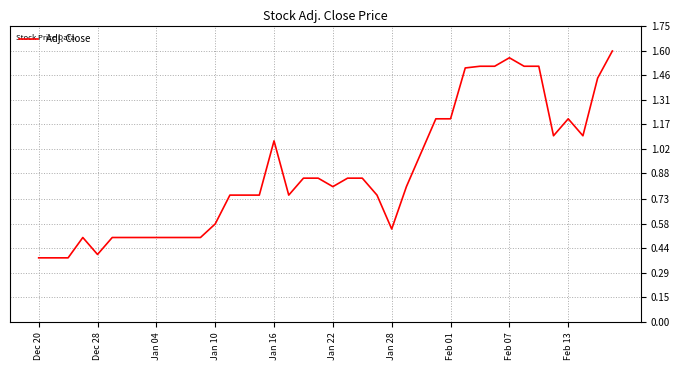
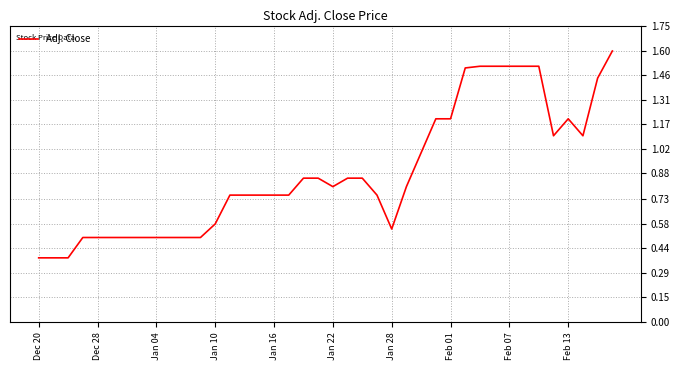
  {
    "Dec 20": 0.38,
-   "Dec 28": 0.4,
+   "Dec 28": 0.5,
    "Jan 04": 0.50,
    "Jan 10": 0.58,
-   "Jan 16": 1.07,
+   "Jan 16": 0.75,
    "Jan 22": 0.80,
    "Jan 28": 0.55,
    "Feb 01": 1.20,
-   "Feb 07": 1.56,
+   "Feb 07": 1.51,
    "Feb 13": 1.20
  }
